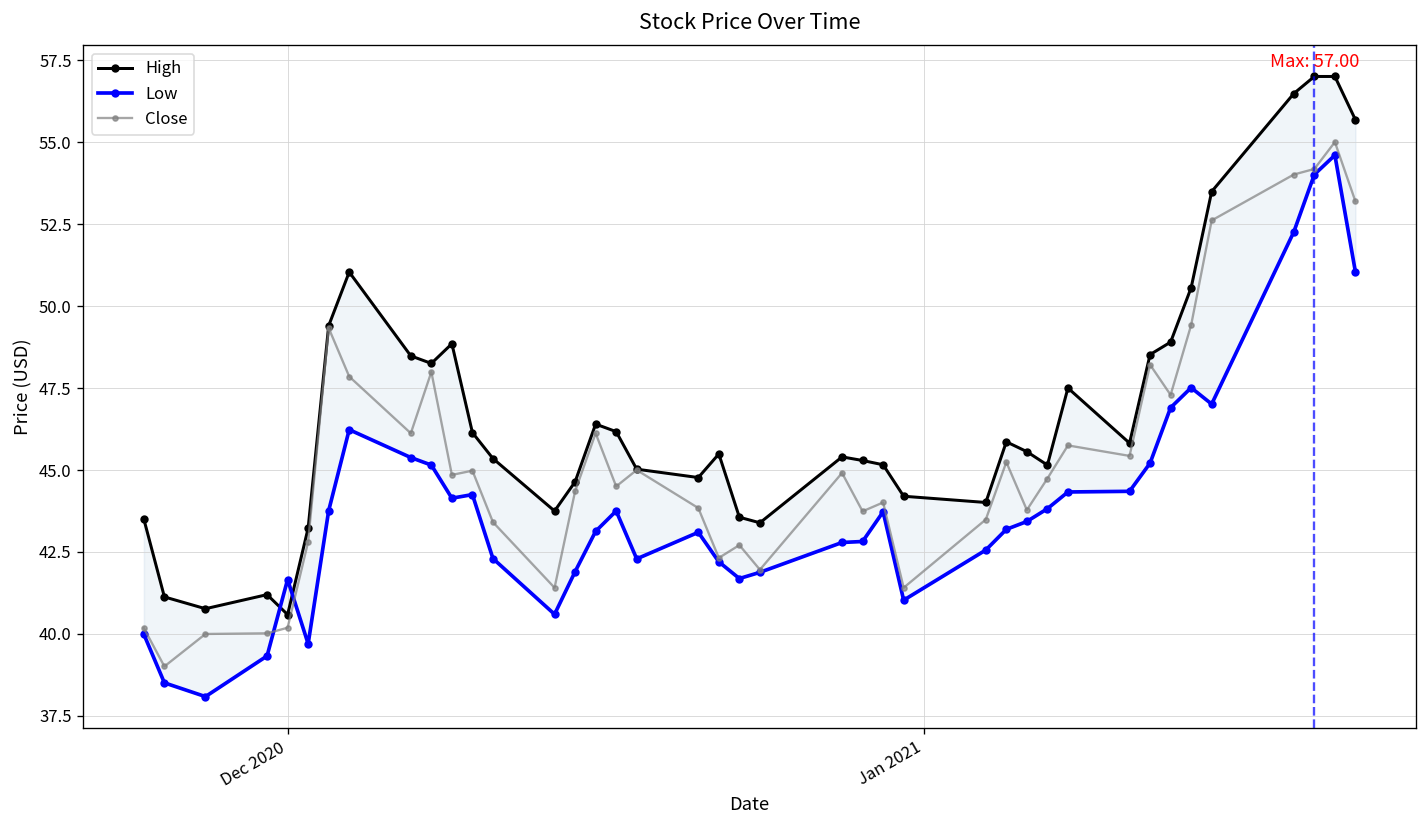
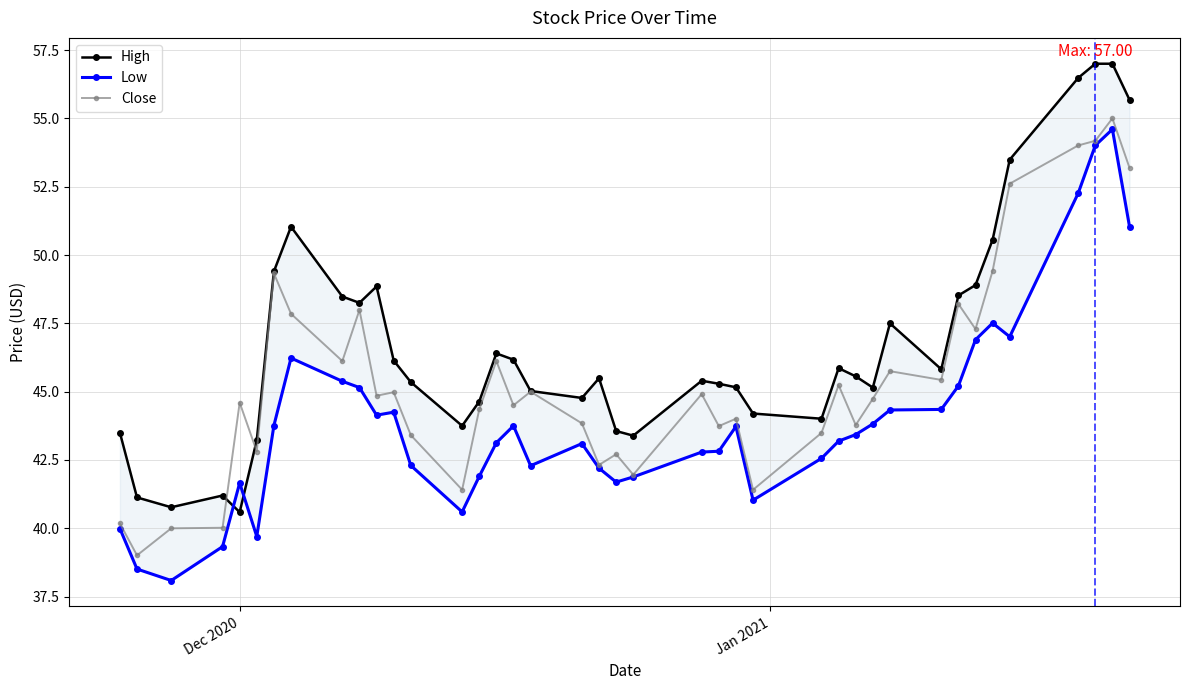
  {
    "High": {
      "Dec 2020": 40.6
    },
    "Close": {
-     "Dec 2020": 40.2
+     "Dec 2020": 44.6
    }
  }
